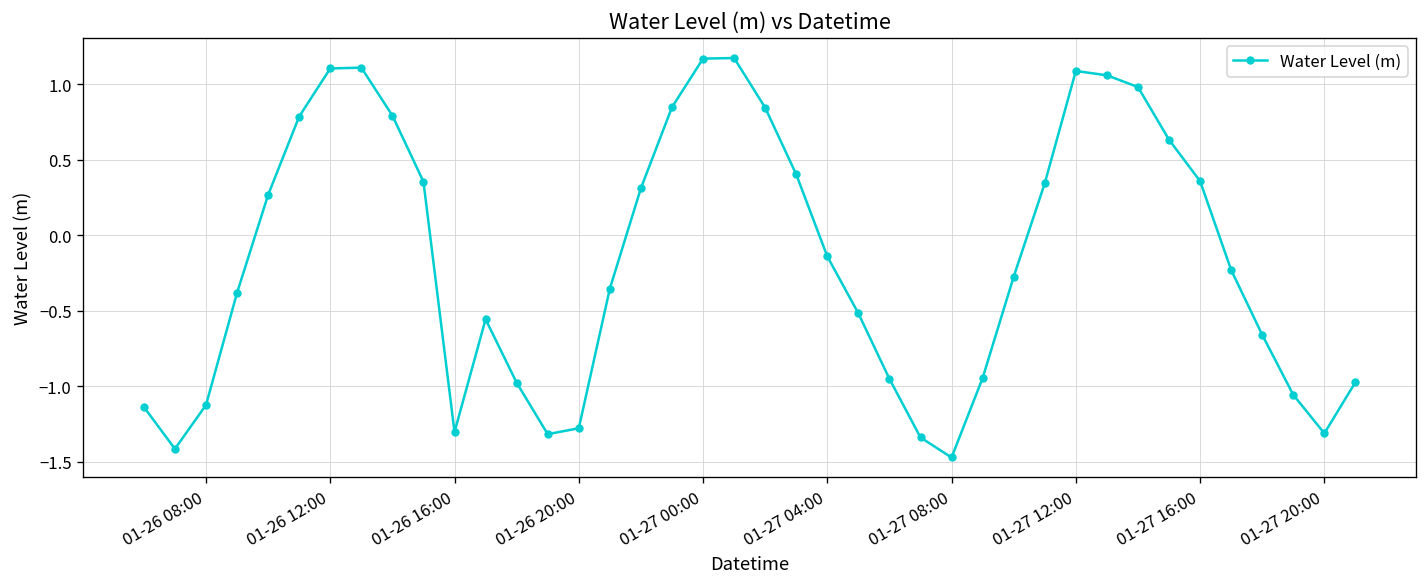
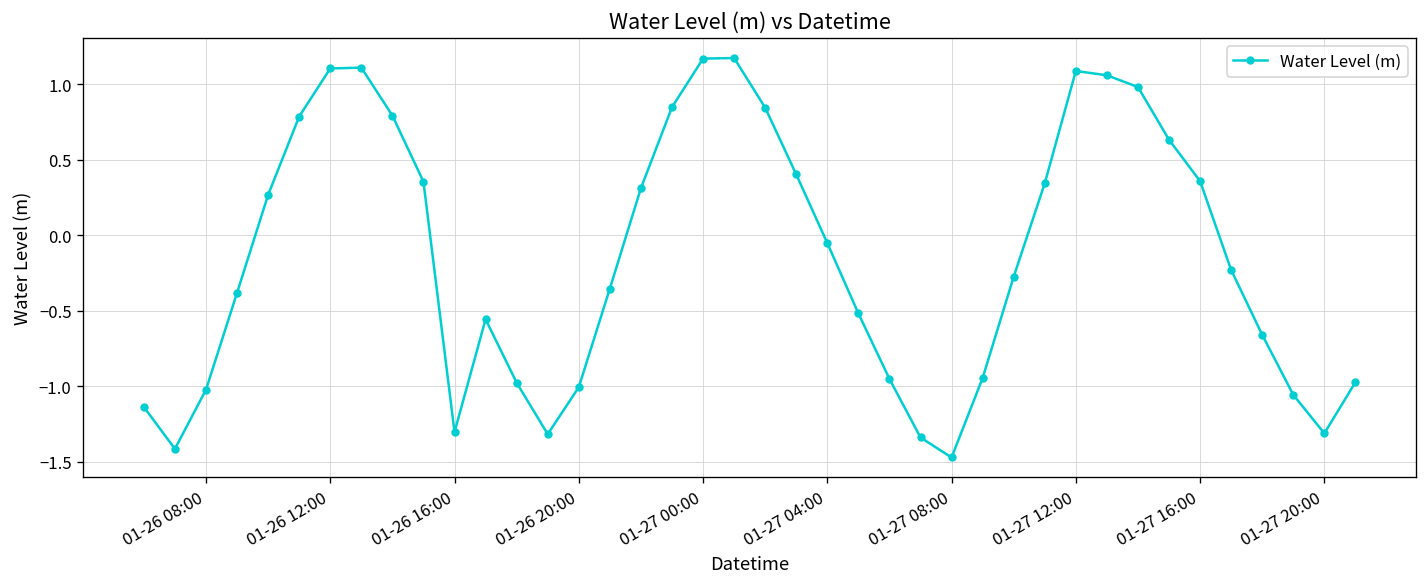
  {
-   "01-26 08:00": -1.12,
+   "01-26 08:00": -1.02,
    "01-26 12:00": 1.10,
    "01-26 16:00": -1.30,
-   "01-26 20:00": -1.28,
+   "01-26 20:00": -1.01,
    "01-27 00:00": 1.17,
-   "01-27 04:00": -0.14,
+   "01-27 04:00": -0.05,
    "01-27 08:00": -1.47,
    "01-27 12:00": 1.09,
    "01-27 16:00": 0.36,
    "01-27 20:00": -1.31
  }
